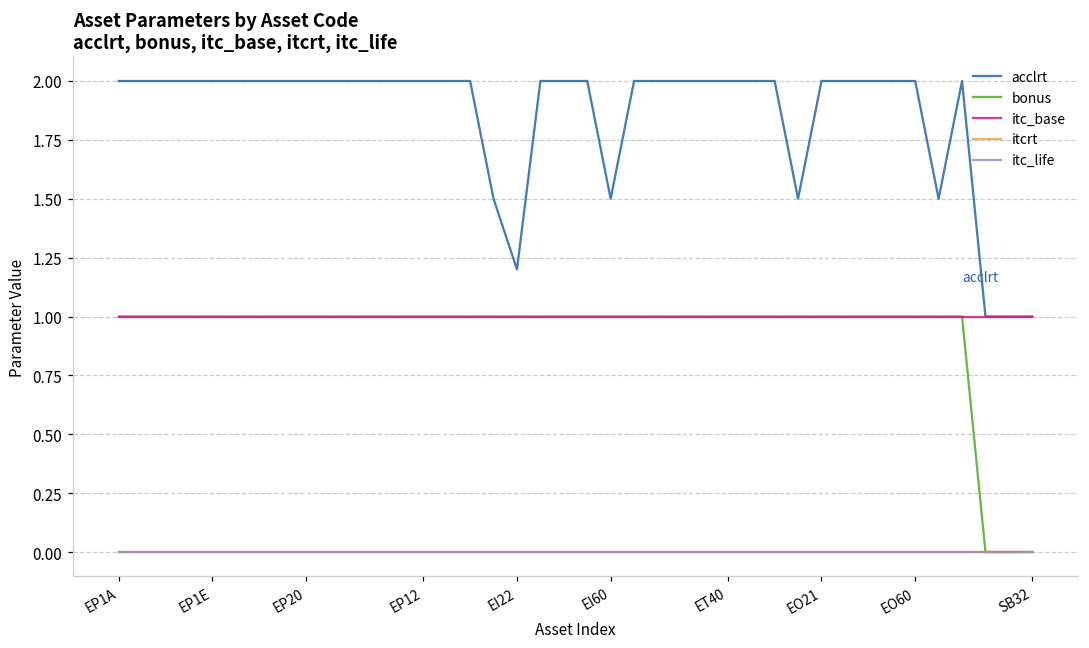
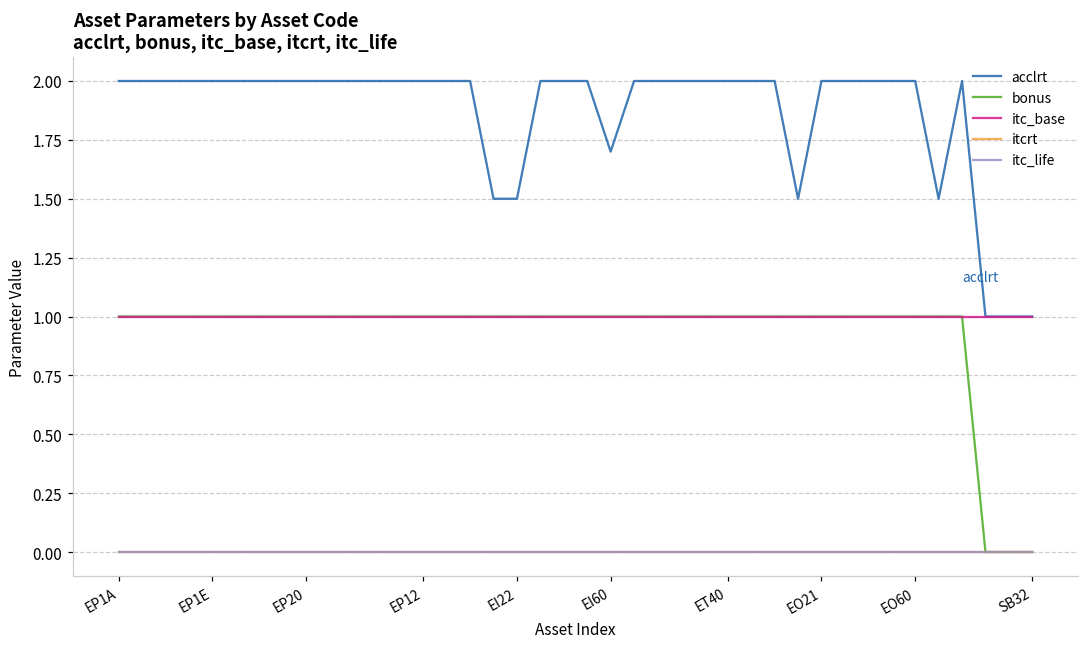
  {
    "acclrt": {
      "EP1A": 2.0,
      "EP1E": 2.0,
      "EP20": 2.0,
      "EP12": 2.0,
-     "EI22": 1.2,
-     "EI60": 1.5,
+     "EI22": 1.5,
+     "EI60": 1.7,
      "ET40": 2.0,
      "EO21": 2.0,
      "EO60": 2.0
    },
    "itc_life": {
      "EP1A": 0.0,
      "EP1E": 0.0,
      "EP20": 0.0,
      "EP12": 0.0,
      "EI22": 0.0,
      "EI60": 0.0,
      "ET40": 0.0,
      "EO21": 0.0,
      "EO60": 0.0
    }
  }
